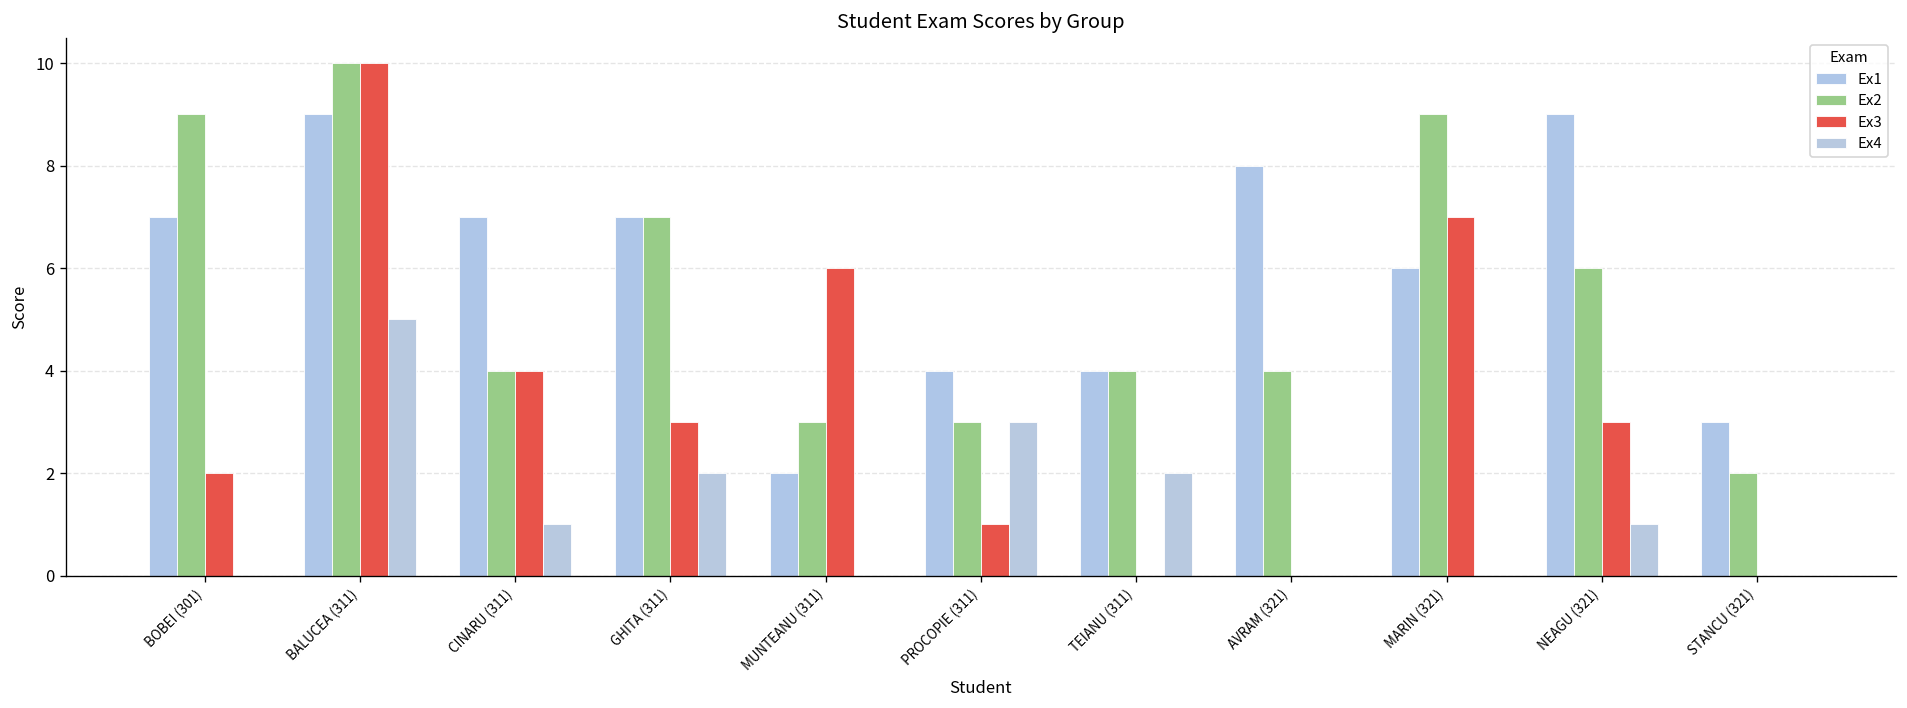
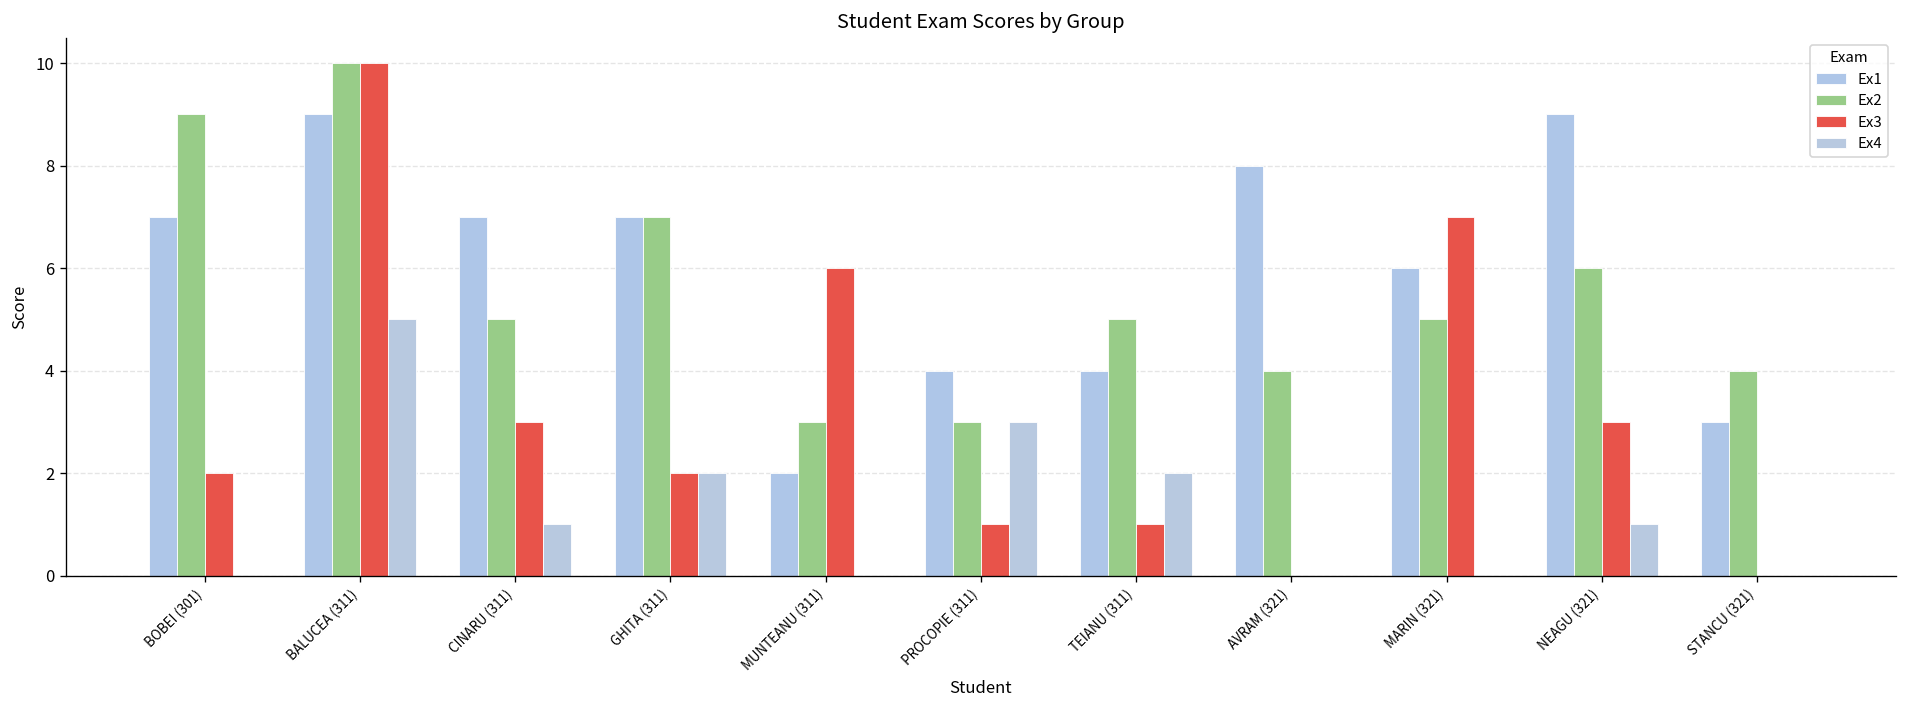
  {
    "Ex2": {
      "BOBEI (301)": 9,
      "BALUCEA (311)": 10,
-     "CINARU (311)": 4,
+     "CINARU (311)": 5,
      "GHITA (311)": 7,
      "MUNTEANU (311)": 3,
      "PROCOPIE (311)": 3,
-     "TEIANU (311)": 4,
+     "TEIANU (311)": 5,
      "AVRAM (321)": 4,
-     "MARIN (321)": 9,
+     "MARIN (321)": 5,
      "NEAGU (321)": 6,
-     "STANCU (321)": 2
+     "STANCU (321)": 4
    },
    "Ex3": {
      "BOBEI (301)": 2,
      "BALUCEA (311)": 10,
-     "CINARU (311)": 4,
-     "GHITA (311)": 3,
+     "CINARU (311)": 3,
+     "GHITA (311)": 2,
      "MUNTEANU (311)": 6,
      "PROCOPIE (311)": 1,
-     "TEIANU (311)": 0,
+     "TEIANU (311)": 1,
      "AVRAM (321)": 0,
      "MARIN (321)": 7,
      "NEAGU (321)": 3,
      "STANCU (321)": 0
    }
  }
